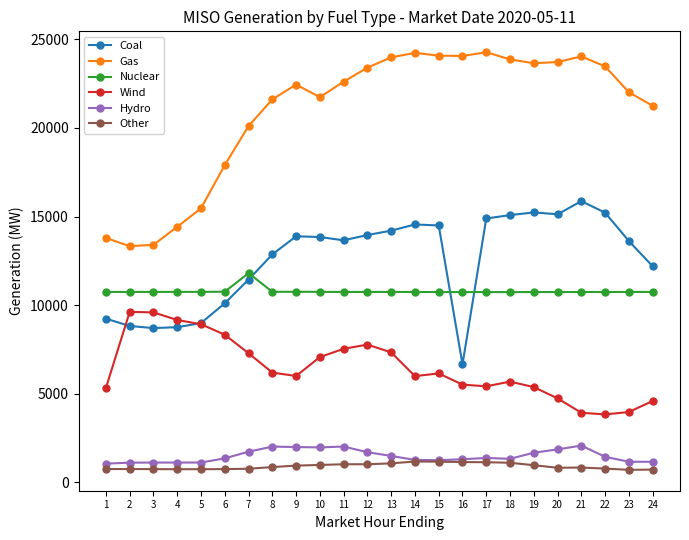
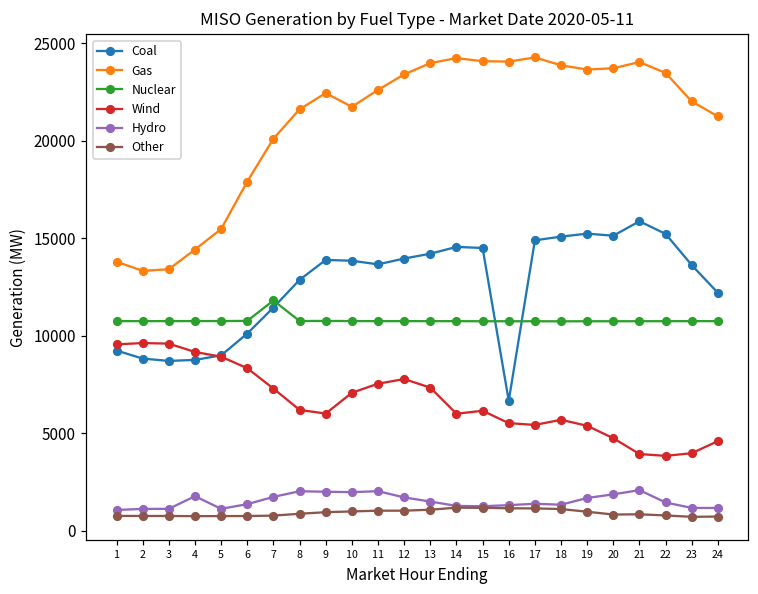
  {
    "Coal": {
      "1": 9200,
      "2": 8800,
      "3": 8700,
      "4": 8800,
      "6": 10100,
      "7": 11400,
      "8": 12900,
      "9": 13900,
      "10": 13800,
      "11": 13700,
      "12": 14000,
      "13": 14200,
      "14": 14600,
      "15": 14500,
      "16": 6700,
      "17": 14900,
      "18": 15100,
      "19": 15200,
      "20": 15100,
      "21": 15900,
      "22": 15200,
      "23": 13600,
      "24": 12200
    },
    "Gas": {
      "1": 13800,
      "2": 13300,
      "3": 13400,
      "4": 14400,
      "5": 15500,
      "6": 17900,
      "7": 20100,
      "8": 21600,
      "9": 22400,
      "10": 21700,
      "11": 22600,
      "12": 23400,
      "13": 24000,
      "14": 24200,
      "15": 24100,
      "16": 24100,
      "17": 24300,
      "18": 23900,
      "19": 23600,
      "20": 23700,
      "21": 24000,
      "22": 23500,
      "23": 22000,
      "24": 21200
    },
    "Nuclear": {
      "1": 10700,
      "2": 10700,
      "3": 10700,
      "4": 10700,
      "5": 10700,
      "6": 10800,
      "7": 11800,
      "8": 10800,
      "9": 10800,
      "10": 10700,
      "11": 10700,
      "12": 10700,
      "13": 10700,
      "14": 10700,
      "15": 10700,
      "16": 10700,
      "17": 10700,
      "18": 10700,
      "19": 10700,
      "20": 10700,
      "21": 10700,
      "22": 10700,
      "23": 10700,
      "24": 10700
    },
    "Wind": {
-     "1": 5300,
+     "1": 9600,
      "2": 9600,
      "3": 9600,
      "4": 9200,
      "6": 8300,
      "7": 7300,
      "8": 6200,
      "9": 6000,
      "10": 7100,
      "11": 7500,
      "12": 7800,
      "13": 7300,
      "14": 6000,
      "15": 6100,
      "16": 5500,
      "17": 5400,
      "18": 5700,
      "19": 5400,
      "20": 4700,
      "21": 3900,
      "22": 3800,
      "23": 4000,
      "24": 4600
    },
    "Hydro": {
      "1": 1100,
      "2": 1100,
      "3": 1100,
-     "4": 1100,
+     "4": 1800,
      "5": 1100,
      "6": 1400,
      "7": 1700,
      "8": 2000,
      "9": 2000,
      "10": 2000,
      "11": 2000,
      "12": 1700,
      "13": 1500,
      "16": 1300,
      "17": 1400,
      "18": 1300,
      "19": 1700,
      "20": 1900,
      "21": 2100,
      "22": 1400,
      "23": 1200,
      "24": 1200
    },
    "Other": {
      "1": 800,
      "2": 800,
      "3": 800,
      "4": 700,
      "5": 700,
      "6": 700,
      "7": 800,
      "8": 900,
      "9": 900,
      "10": 1000,
      "11": 1000,
      "12": 1000,
      "13": 1100,
      "16": 1100,
      "17": 1100,
      "18": 1100,
      "19": 1000,
      "20": 800,
      "21": 800,
      "22": 800,
      "23": 700,
      "24": 700
    }
  }
